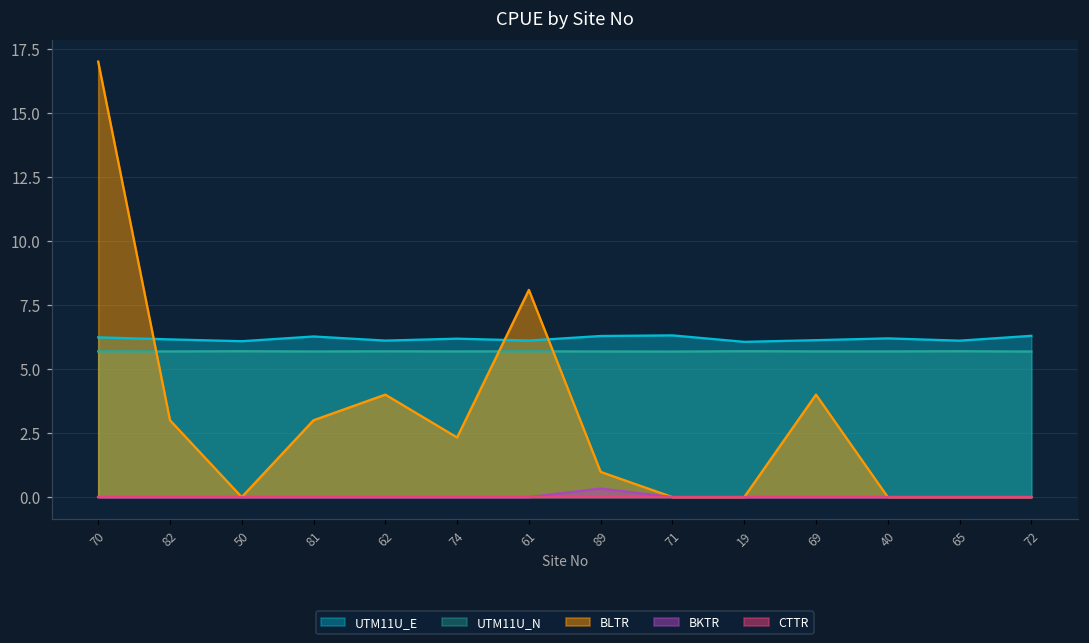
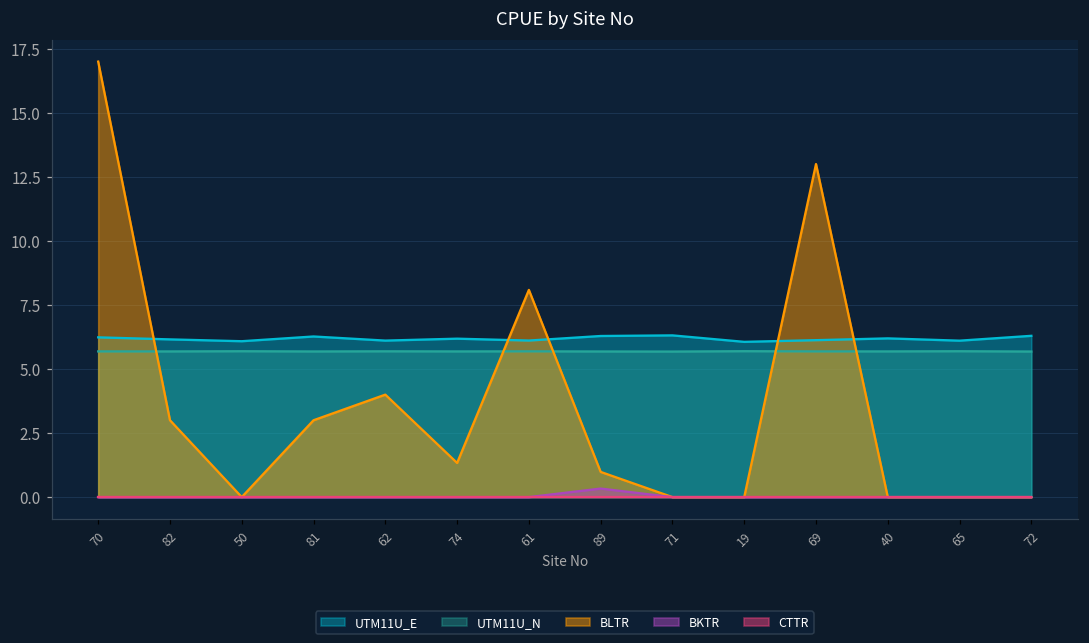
  {
    "BLTR": {
      "70": 17.0,
      "82": 3.0,
      "81": 3.0,
      "62": 4.0,
-     "74": 2.3,
+     "74": 1.3,
      "61": 8.1,
      "89": 1.0,
-     "69": 4
+     "69": 13
    },
    "BKTR": {
      "89": 0.3
    },
    "CTTR": {
      "89": 0.0
    }
  }
